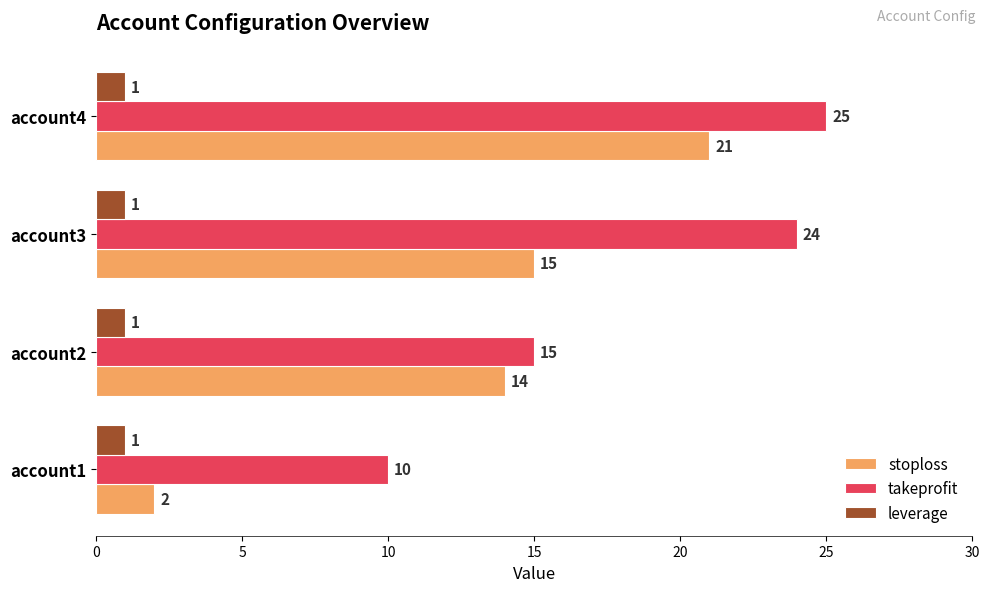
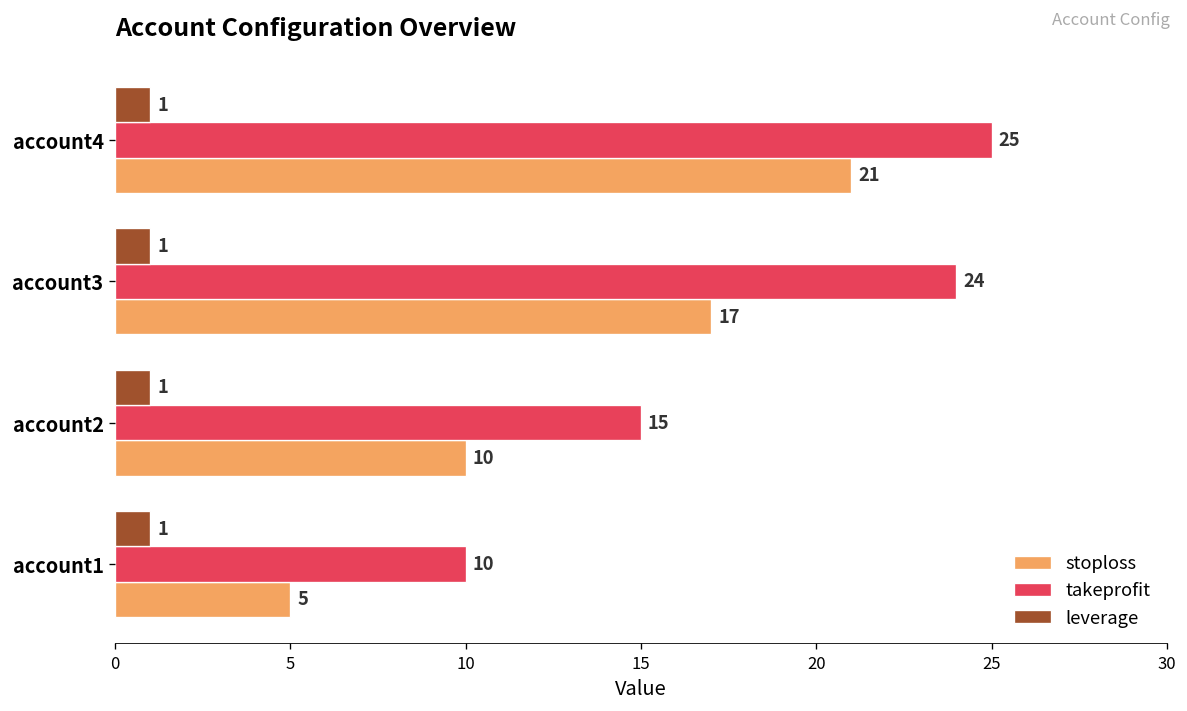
  {
    "stoploss": {
      "account4": 21,
-     "account3": 15,
-     "account2": 14,
-     "account1": 2
+     "account3": 17,
+     "account2": 10,
+     "account1": 5
    },
    "takeprofit": {
      "account4": 25,
      "account3": 24,
      "account2": 15,
      "account1": 10
    },
    "leverage": {
      "account4": 1,
      "account3": 1,
      "account2": 1,
      "account1": 1
    }
  }
